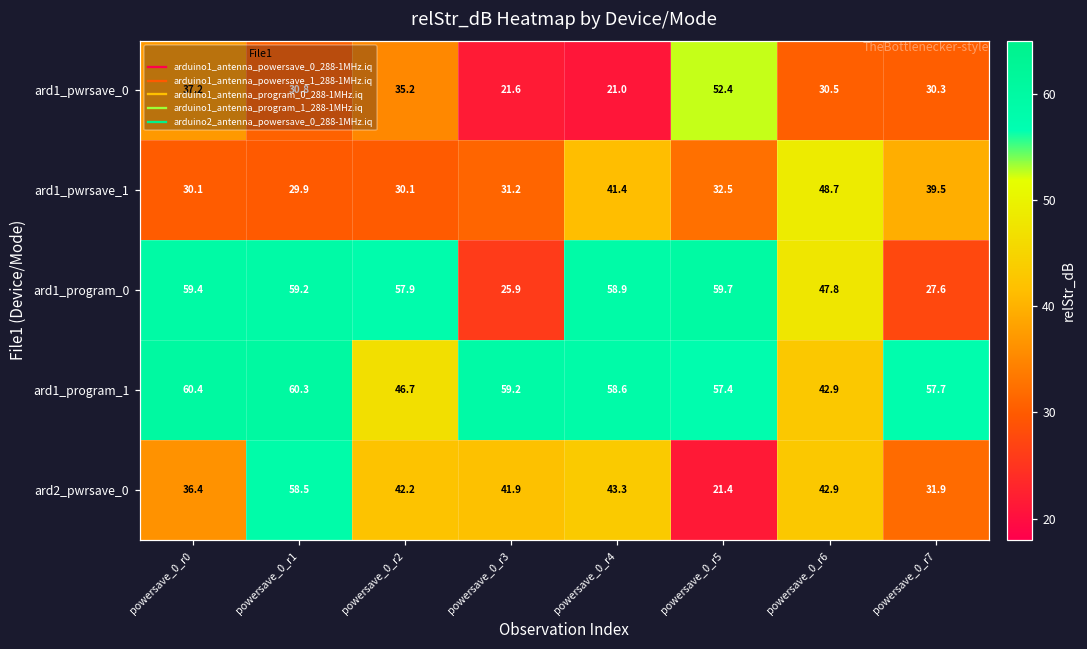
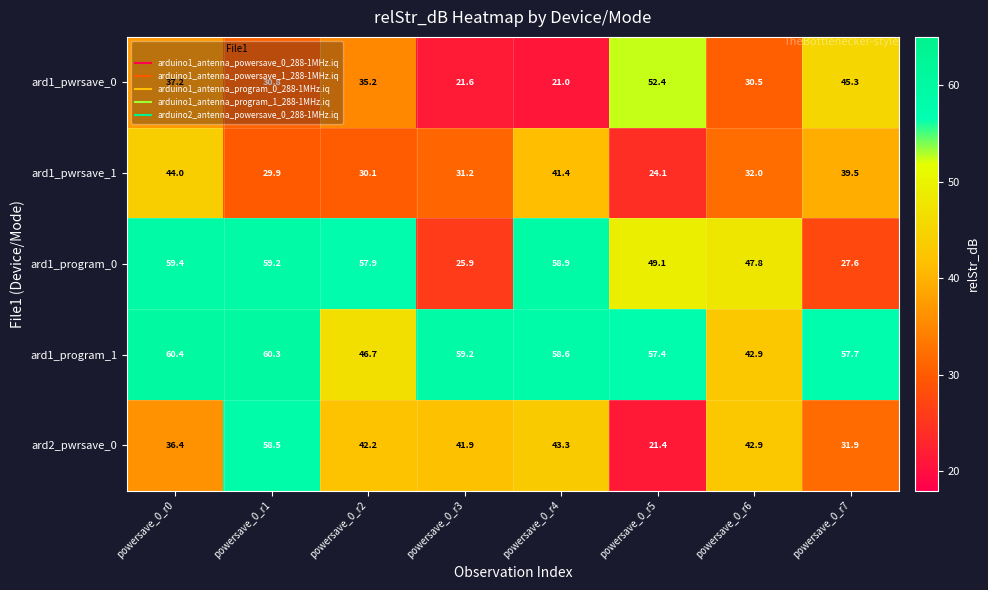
  {
    "ard1_pwrsave_0": {
      "powersave_0_r2": 35.2,
      "powersave_0_r3": 21.6,
      "powersave_0_r4": 21.0,
      "powersave_0_r5": 52.4,
      "powersave_0_r6": 30.5,
-     "powersave_0_r7": 30.3
+     "powersave_0_r7": 45.3
    },
    "ard1_pwrsave_1": {
-     "powersave_0_r0": 30.1,
+     "powersave_0_r0": 44.0,
      "powersave_0_r1": 29.9,
      "powersave_0_r2": 30.1,
      "powersave_0_r3": 31.2,
      "powersave_0_r4": 41.4,
-     "powersave_0_r5": 32.5,
-     "powersave_0_r6": 48.7,
+     "powersave_0_r5": 24.1,
+     "powersave_0_r6": 32.0,
      "powersave_0_r7": 39.5
    },
    "ard1_program_0": {
      "powersave_0_r0": 59.4,
      "powersave_0_r1": 59.2,
      "powersave_0_r2": 57.9,
      "powersave_0_r3": 25.9,
      "powersave_0_r4": 58.9,
-     "powersave_0_r5": 59.7,
+     "powersave_0_r5": 49.1,
      "powersave_0_r6": 47.8,
      "powersave_0_r7": 27.6
    },
    "ard1_program_1": {
      "powersave_0_r0": 60.4,
      "powersave_0_r1": 60.3,
      "powersave_0_r2": 46.7,
      "powersave_0_r3": 59.2,
      "powersave_0_r4": 58.6,
      "powersave_0_r5": 57.4,
      "powersave_0_r6": 42.9,
      "powersave_0_r7": 57.7
    },
    "ard2_pwrsave_0": {
      "powersave_0_r0": 36.4,
      "powersave_0_r1": 58.5,
      "powersave_0_r2": 42.2,
      "powersave_0_r3": 41.9,
      "powersave_0_r4": 43.3,
      "powersave_0_r5": 21.4,
      "powersave_0_r6": 42.9,
      "powersave_0_r7": 31.9
    }
  }
